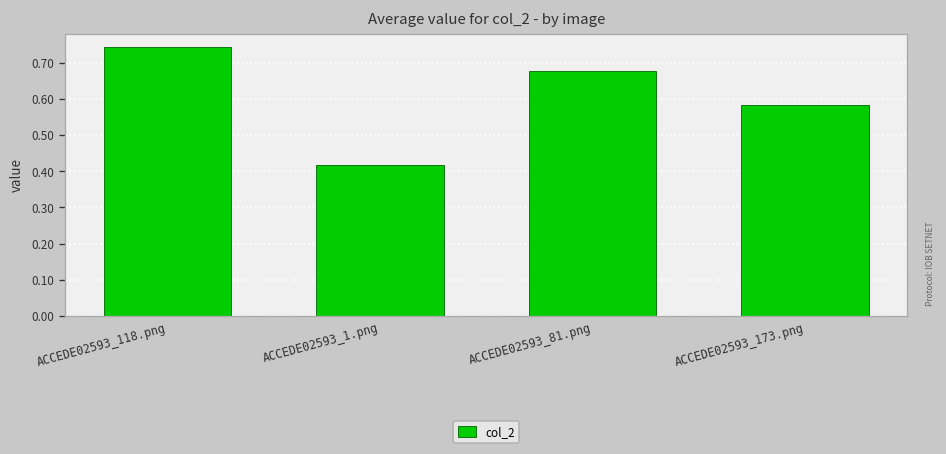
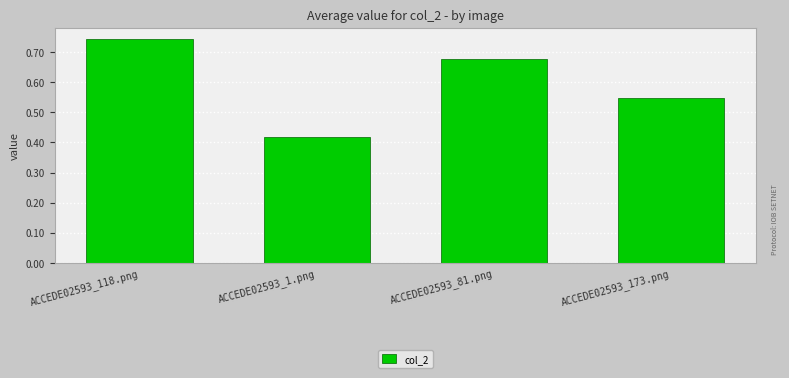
  {
    "ACCEDE02593_118.png": 0.74,
    "ACCEDE02593_1.png": 0.42,
    "ACCEDE02593_81.png": 0.68,
-   "ACCEDE02593_173.png": 0.58
+   "ACCEDE02593_173.png": 0.55
  }
